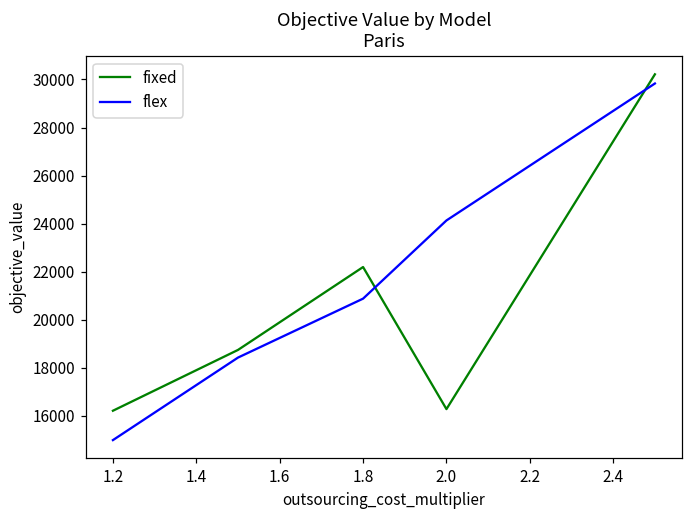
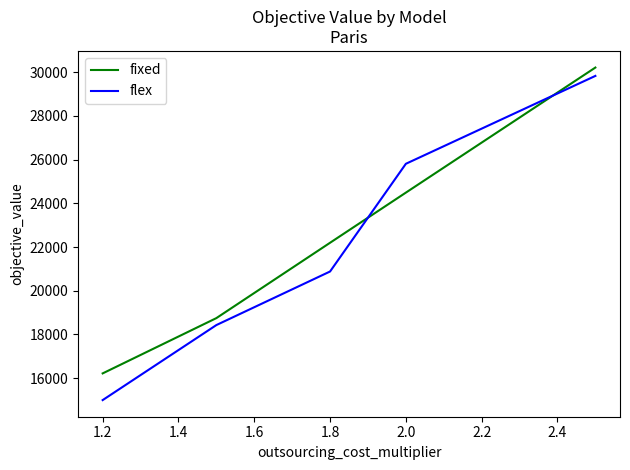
  {
    "fixed": {
      "1.2": 16200,
      "1.8": 22200,
-     "2.0": 16300
+     "2.0": 24500
    },
    "flex": {
      "1.2": 15000,
      "1.8": 20900,
-     "2.0": 24100
+     "2.0": 25800
    }
  }
